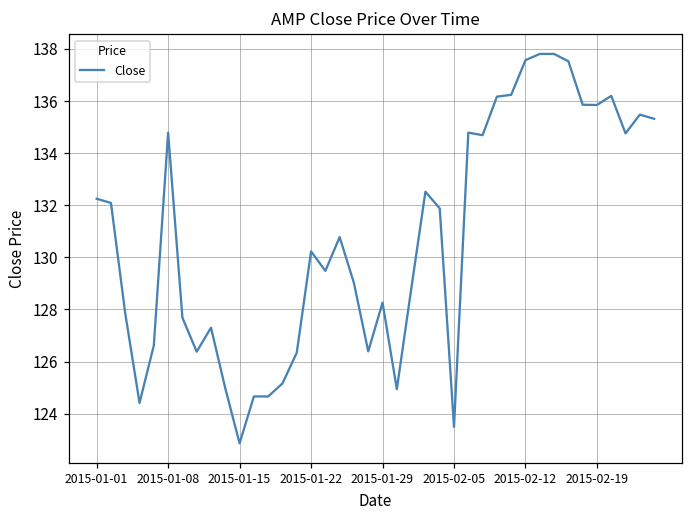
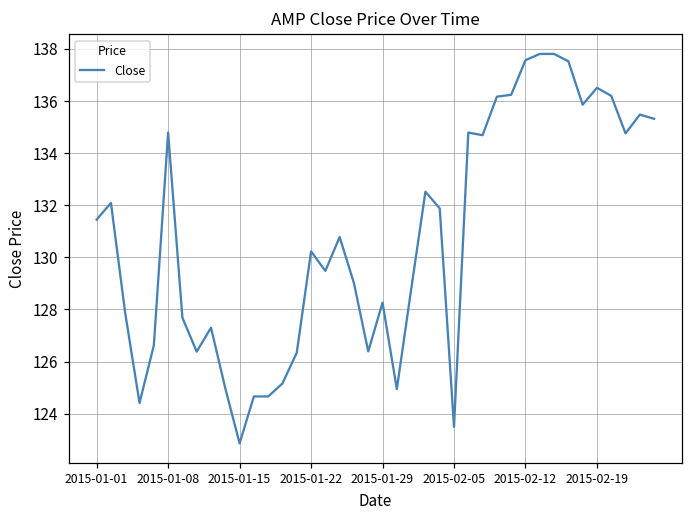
  {
-   "2015-01-01": 132.3,
+   "2015-01-01": 131.5,
    "2015-01-08": 134.8,
    "2015-01-15": 122.9,
    "2015-01-22": 130.2,
    "2015-01-29": 128.3,
    "2015-02-05": 123.5,
    "2015-02-12": 137.6,
-   "2015-02-19": 135.9
+   "2015-02-19": 136.5
  }
